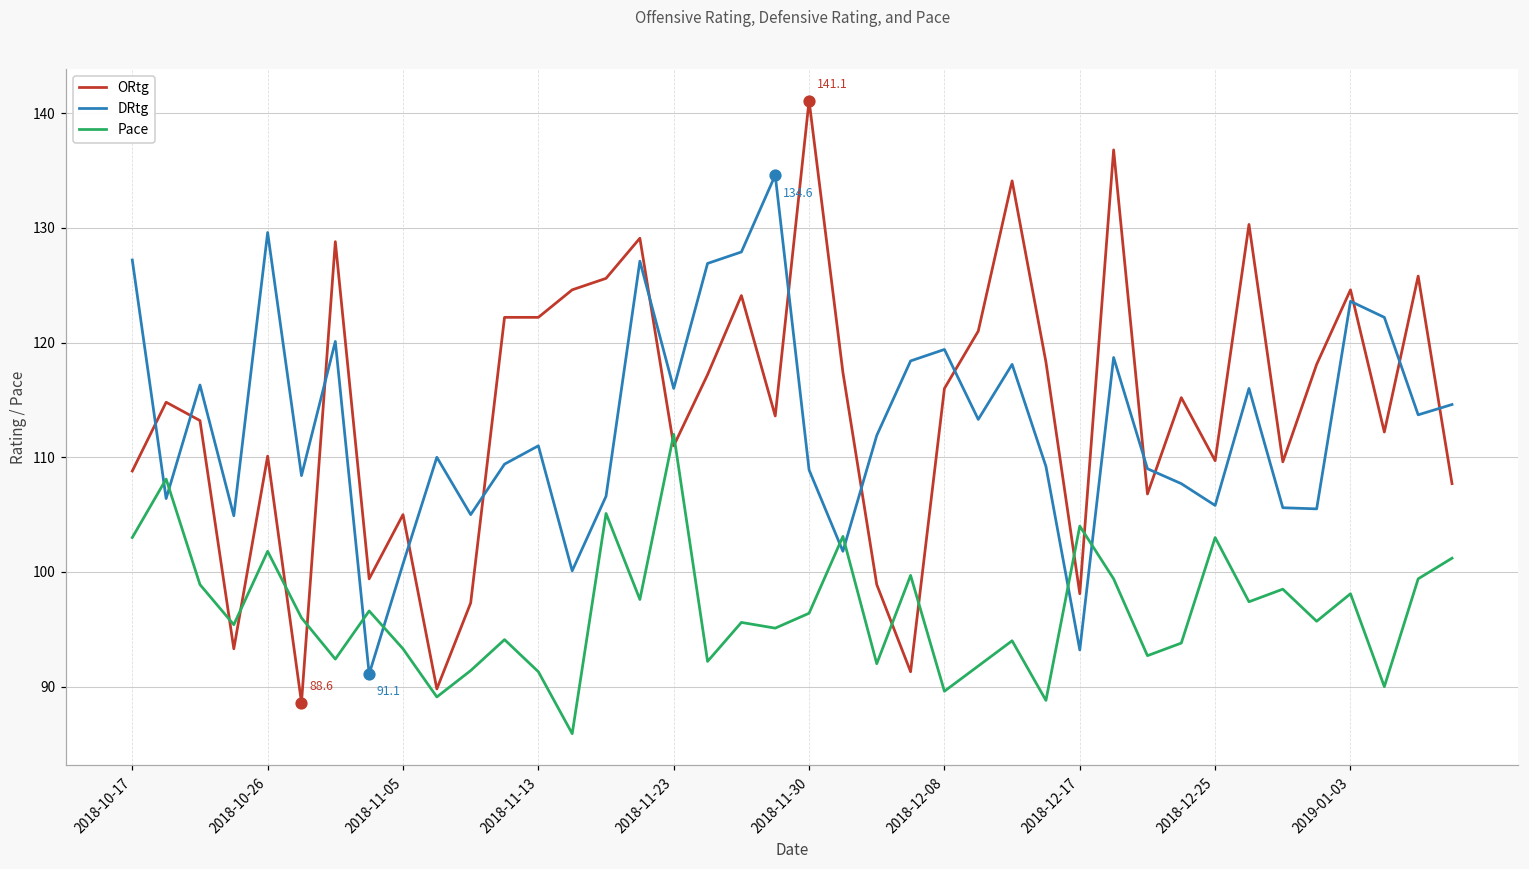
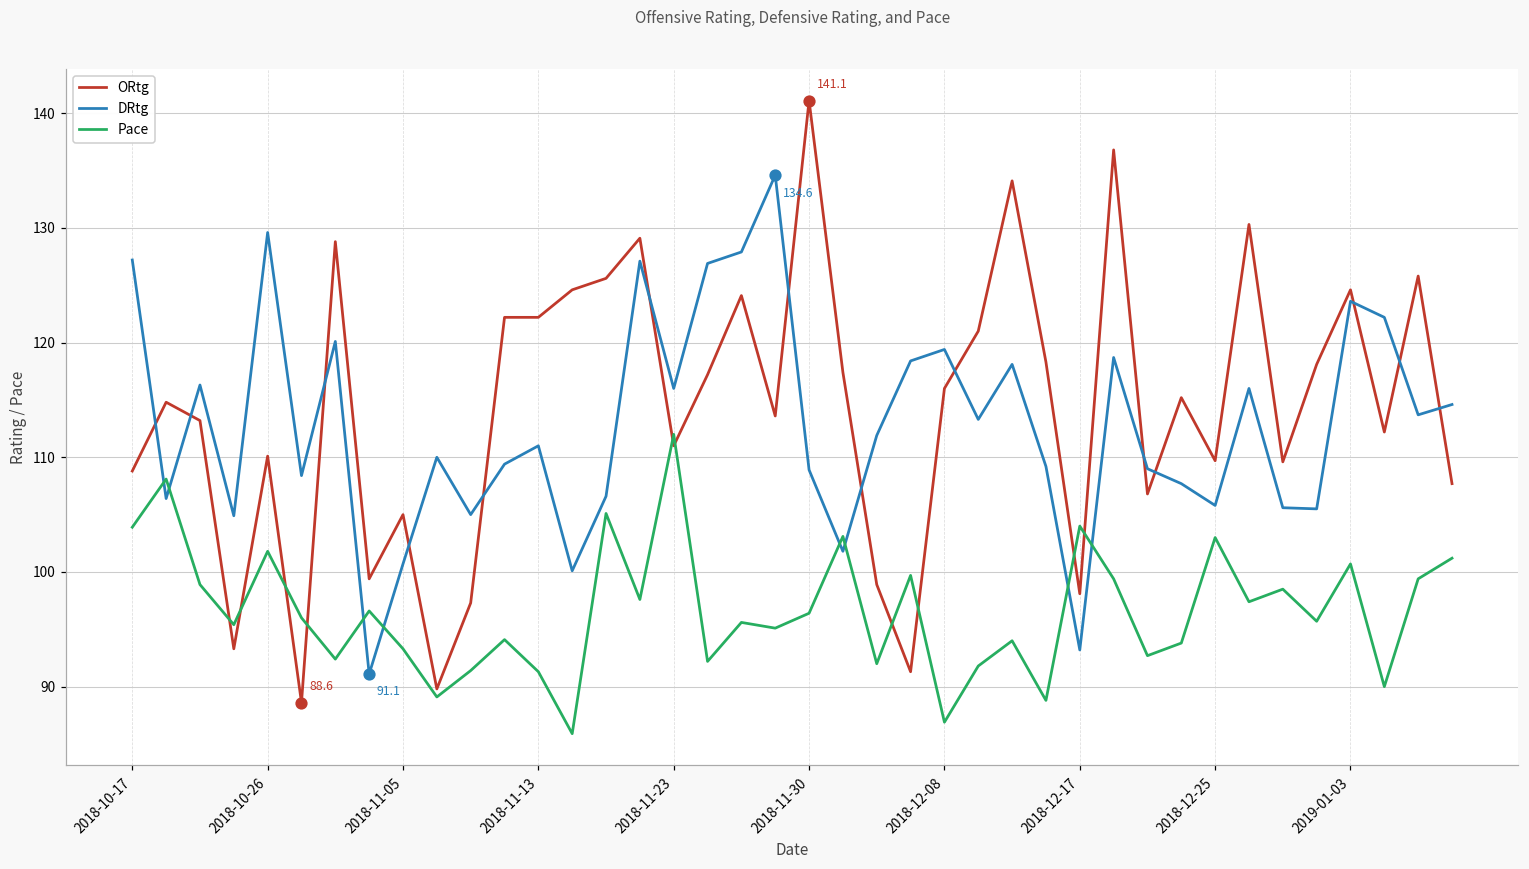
  {
    "Pace": {
-     "2018-10-17": 103.0,
+     "2018-10-17": 103.9,
      "2018-10-26": 101.8,
      "2018-11-05": 93.3,
      "2018-11-13": 91.3,
      "2018-11-23": 112.0,
      "2018-11-30": 96.4,
-     "2018-12-08": 89.6,
+     "2018-12-08": 86.9,
      "2018-12-17": 104.0,
      "2018-12-25": 103.0,
-     "2019-01-03": 98.1
+     "2019-01-03": 100.7
    }
  }
